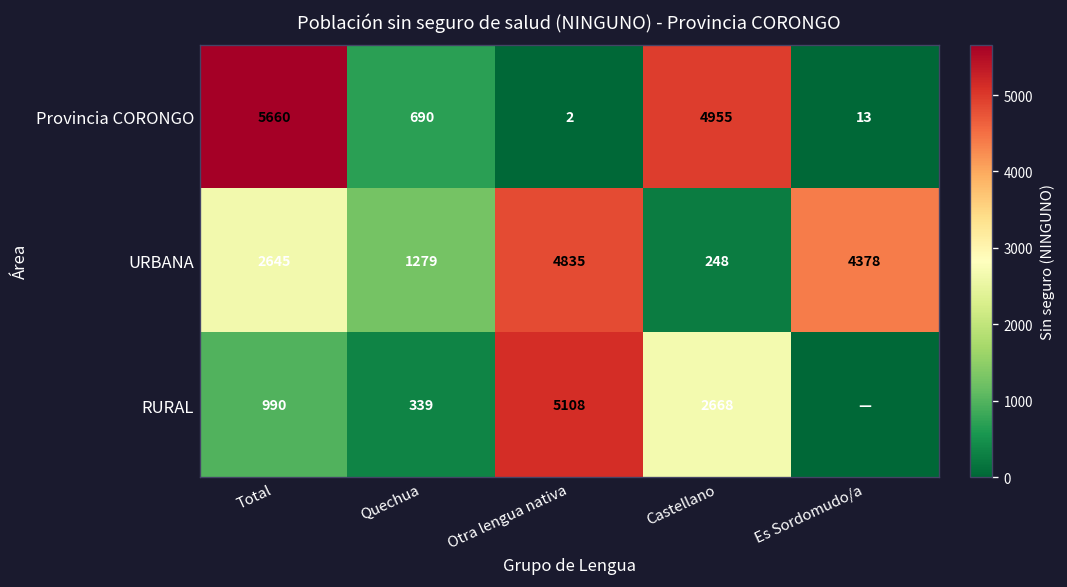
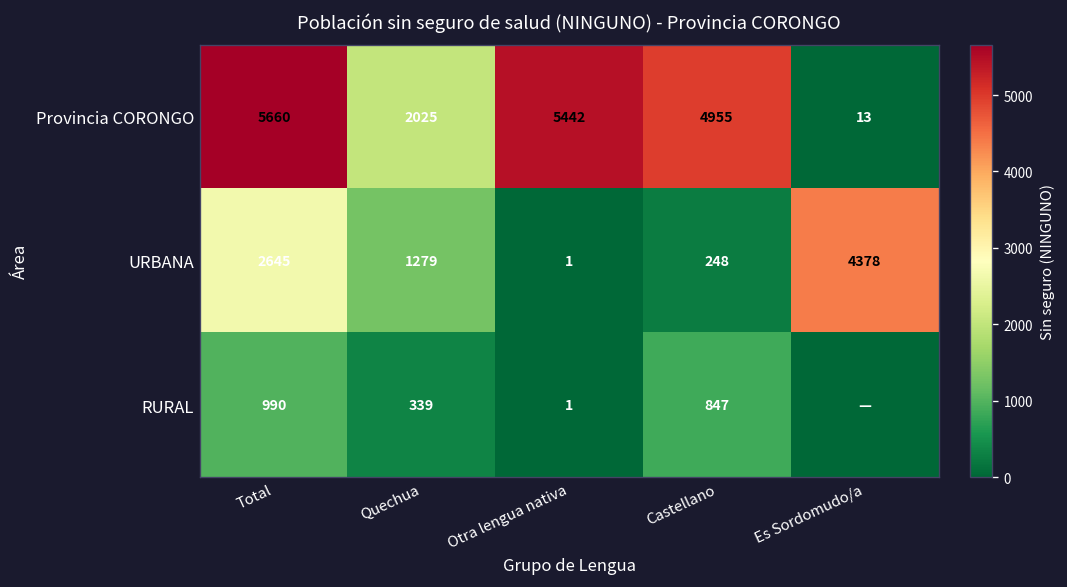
  {
    "Provincia CORONGO": {
      "Total": 5660,
-     "Quechua": 690,
-     "Otra lengua nativa": 2,
+     "Quechua": 2025,
+     "Otra lengua nativa": 5442,
      "Castellano": 4955,
      "Es Sordomudo/a": 13
    },
    "URBANA": {
      "Total": 2645,
      "Quechua": 1279,
-     "Otra lengua nativa": 4835,
+     "Otra lengua nativa": 1,
      "Castellano": 248,
      "Es Sordomudo/a": 4378
    },
    "RURAL": {
      "Total": 990,
      "Quechua": 339,
-     "Otra lengua nativa": 5108,
-     "Castellano": 2668
+     "Otra lengua nativa": 1,
+     "Castellano": 847
    }
  }
